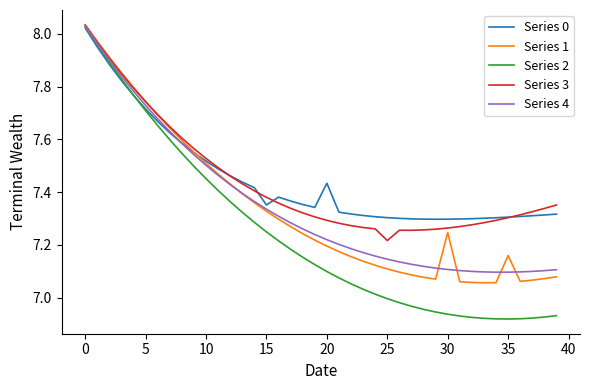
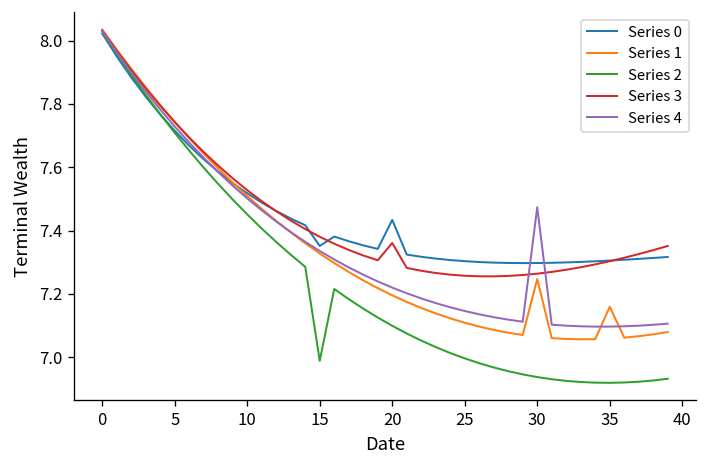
  {
    "Series 0": {
      "15": 7.35,
      "20": 7.43,
      "25": 7.30,
      "30": 7.30
    },
    "Series 1": {
      "20": 7.20,
      "25": 7.11,
      "30": 7.25,
      "35": 7.16
    },
    "Series 2": {
      "10": 7.45,
-     "15": 7.25,
+     "15": 6.99,
      "20": 7.10,
      "25": 7.00,
      "30": 6.94,
      "35": 6.92
    },
    "Series 3": {
      "10": 7.53,
      "15": 7.38,
-     "20": 7.29,
-     "25": 7.22,
+     "20": 7.36,
+     "25": 7.26,
      "30": 7.26
    },
    "Series 4": {
      "5": 7.73,
      "20": 7.22,
      "25": 7.15,
-     "30": 7.11,
+     "30": 7.47,
      "35": 7.10
    }
  }
